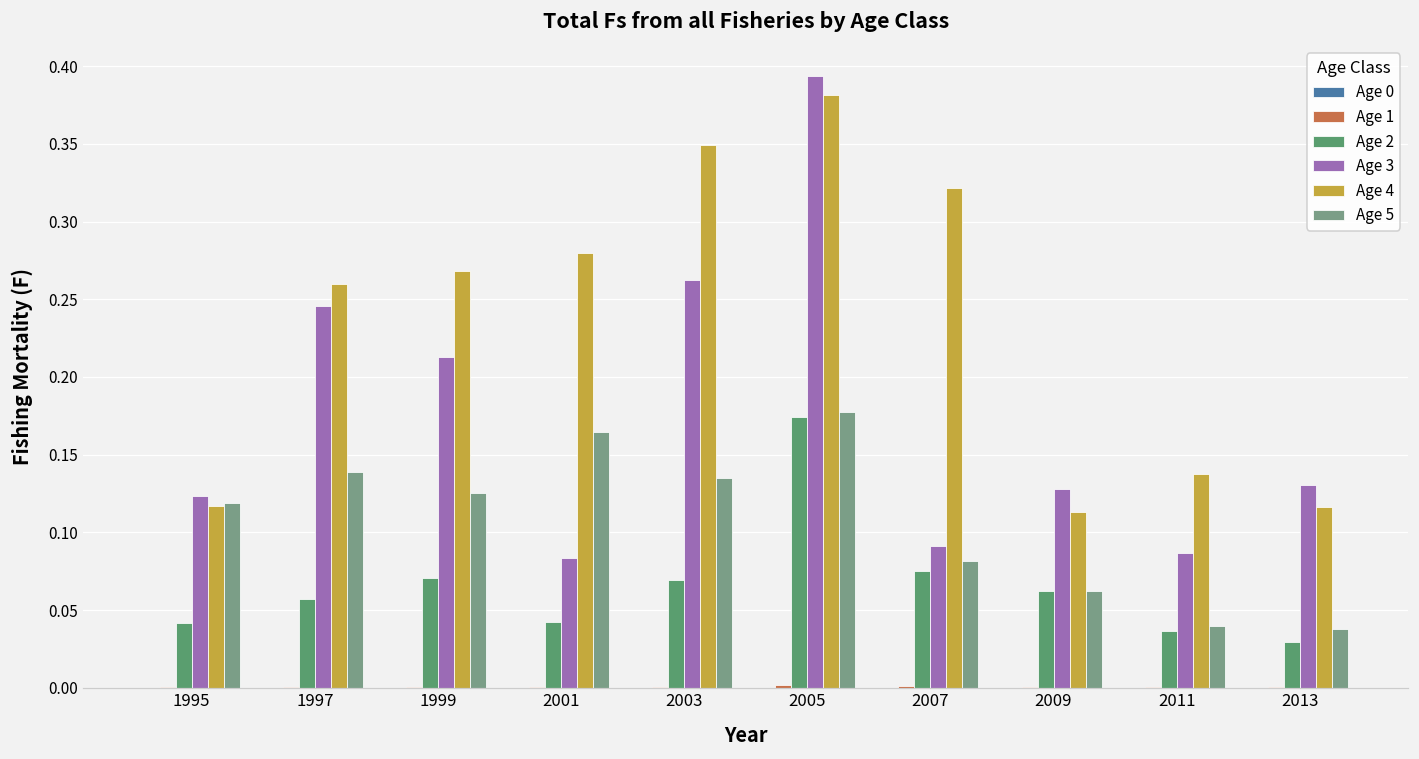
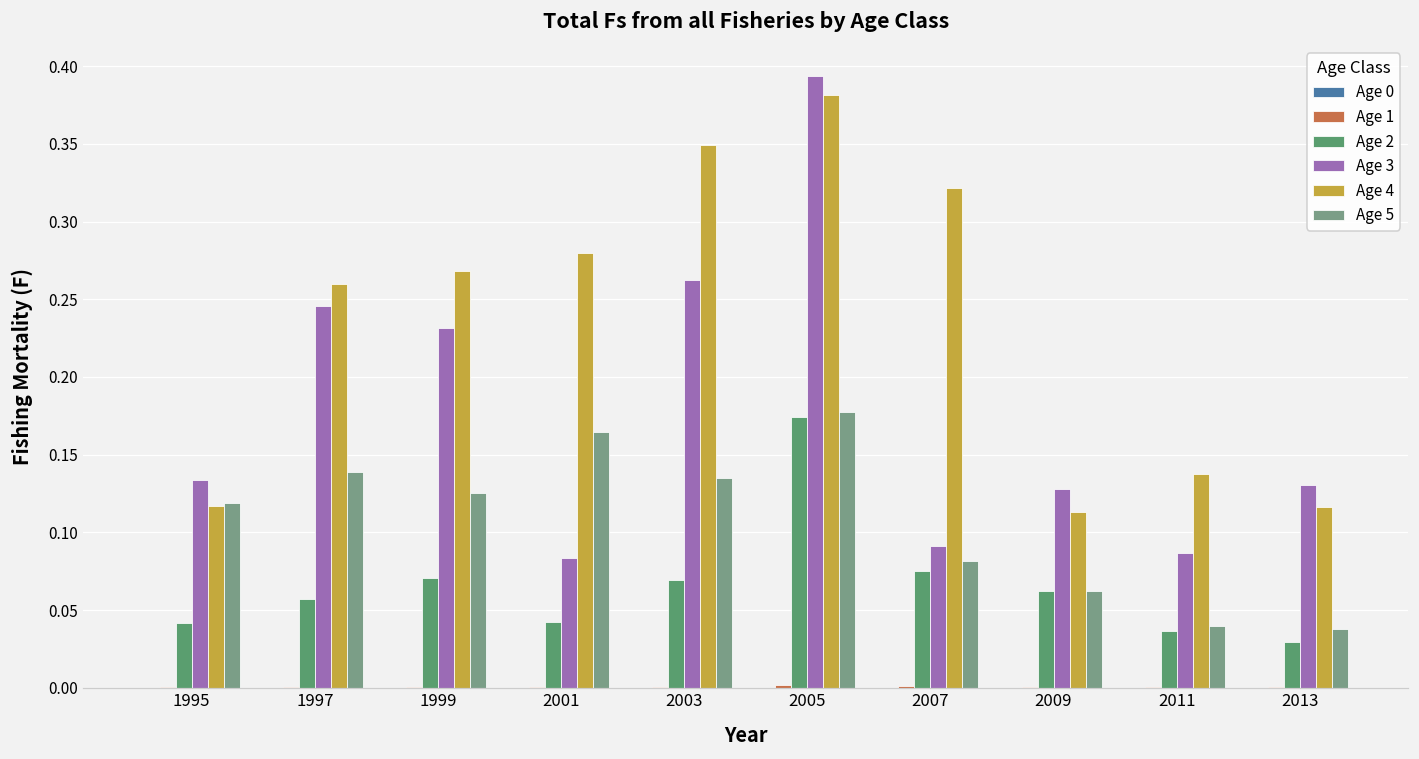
  {
    "Age 3": {
-     "1995": 0.123,
+     "1995": 0.134,
      "1997": 0.246,
-     "1999": 0.213,
+     "1999": 0.231,
      "2001": 0.083,
      "2003": 0.262,
      "2005": 0.393,
      "2007": 0.091,
      "2009": 0.128,
      "2011": 0.087,
      "2013": 0.130
    }
  }
